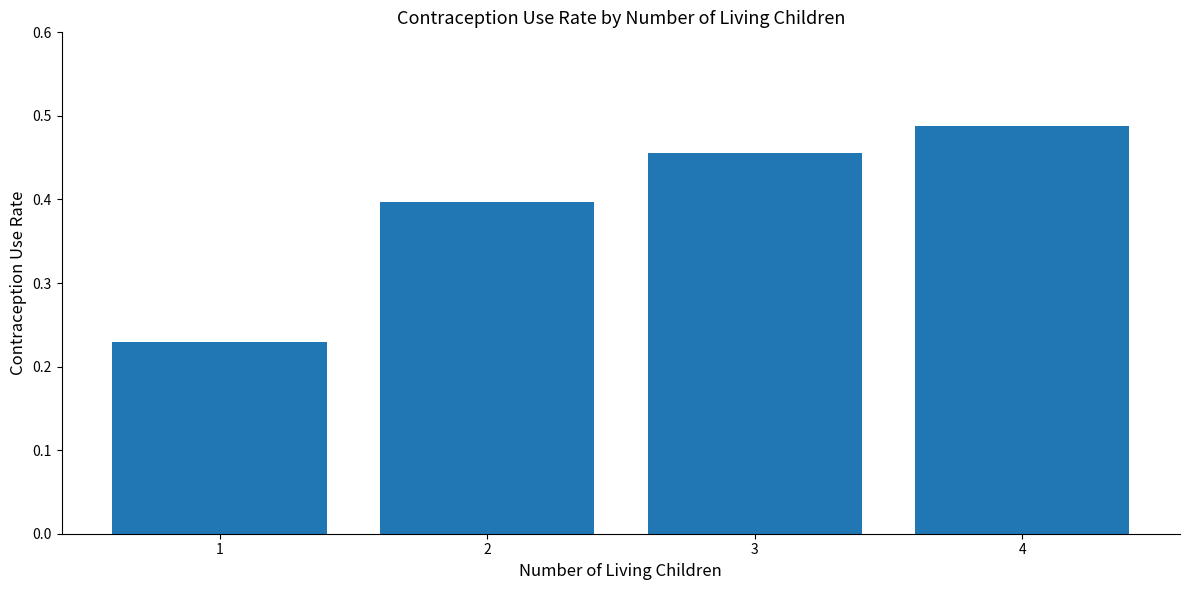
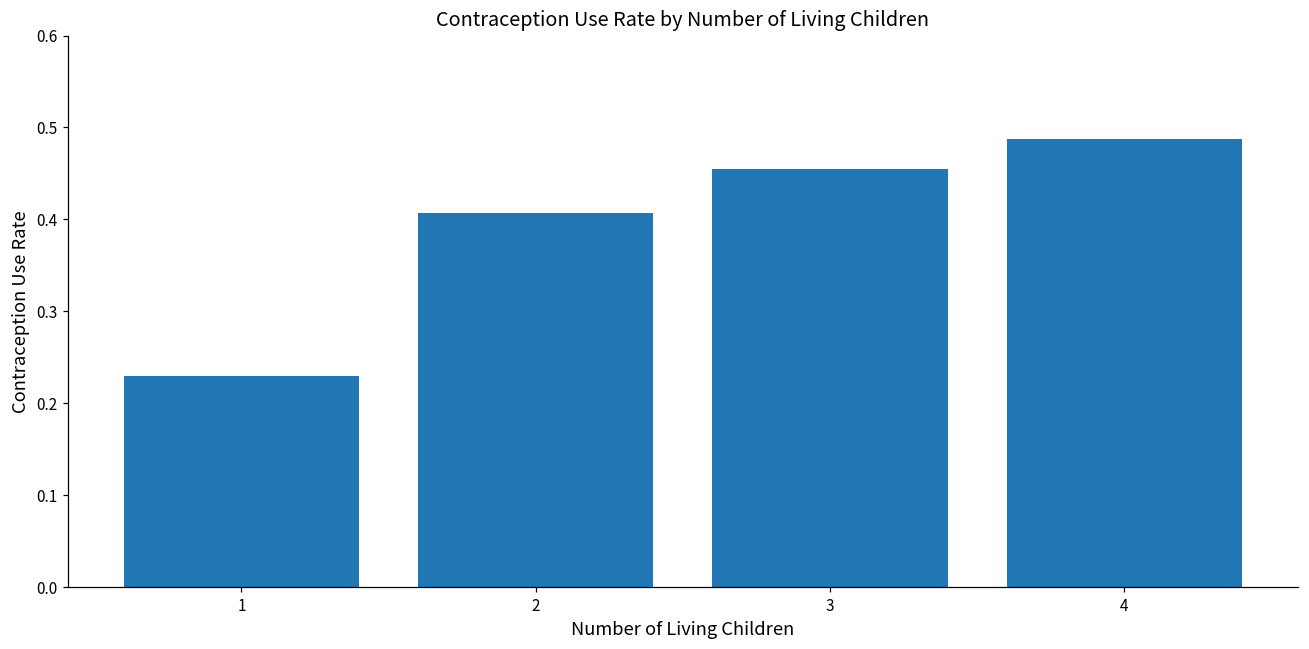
  {
    "1": 0.23,
-   "2": 0.40,
+   "2": 0.41,
    "3": 0.46,
    "4": 0.49
  }
